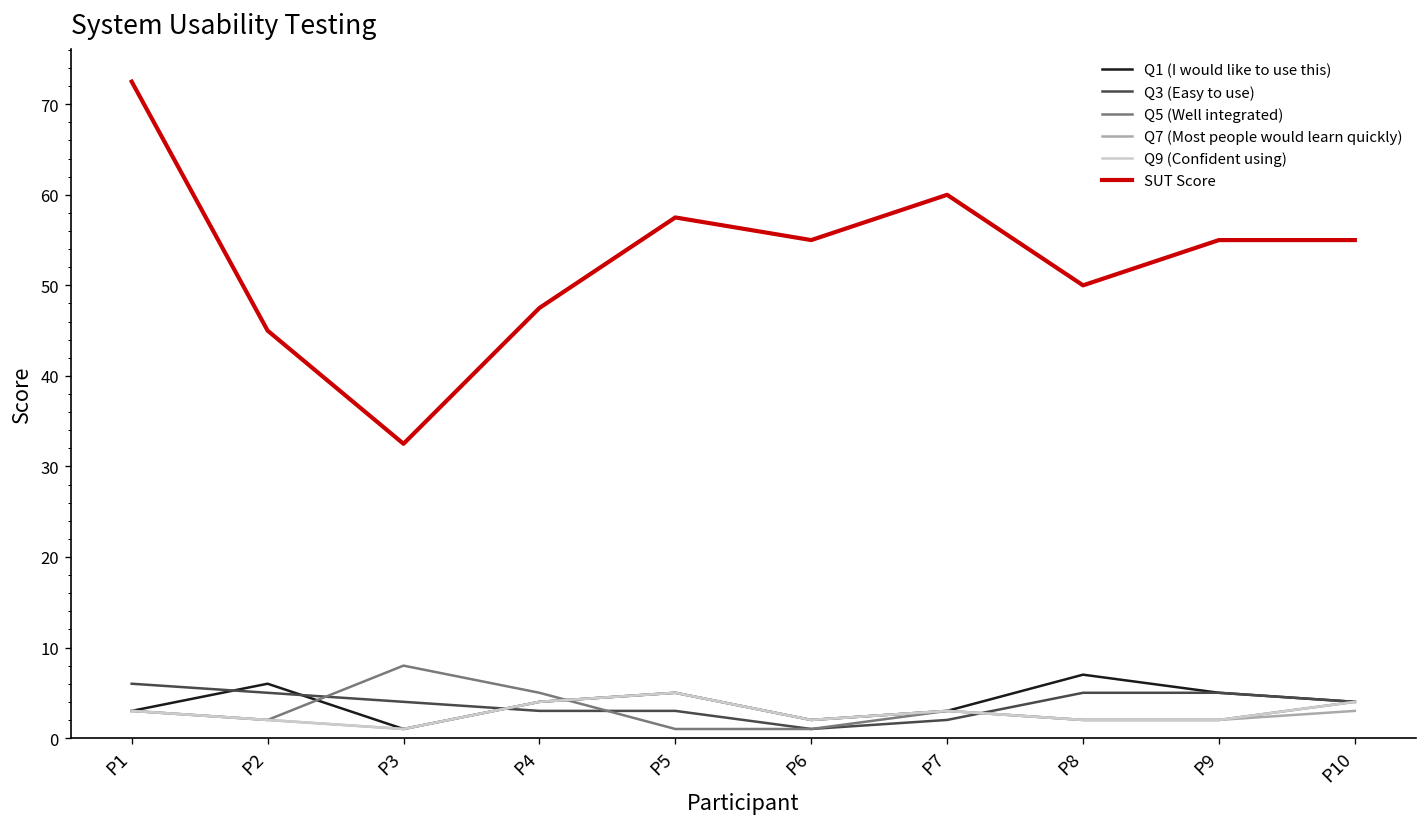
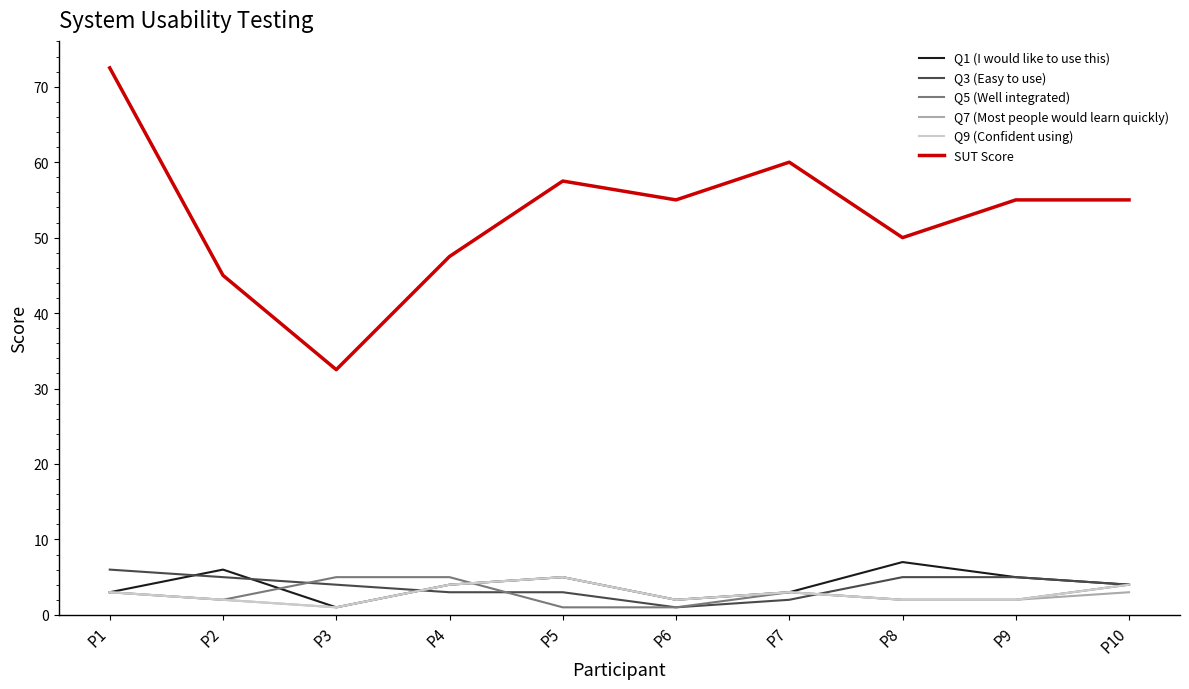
  {
    "Q1 (I would like to use this)": {
      "P2": 6,
      "P8": 7
    },
    "Q3 (Easy to use)": {
      "P1": 6,
      "P2": 5,
      "P3": 4,
      "P4": 3,
      "P5": 3,
      "P7": 2,
      "P8": 5
    },
    "Q5 (Well integrated)": {
-     "P3": 8,
+     "P3": 5,
      "P4": 5,
      "P5": 1
    },
    "SUT Score": {
      "P1": 73,
      "P2": 45,
      "P3": 33,
      "P4": 48,
      "P5": 58,
      "P6": 55,
      "P7": 60,
      "P8": 50,
      "P9": 55,
      "P10": 55
    }
  }
